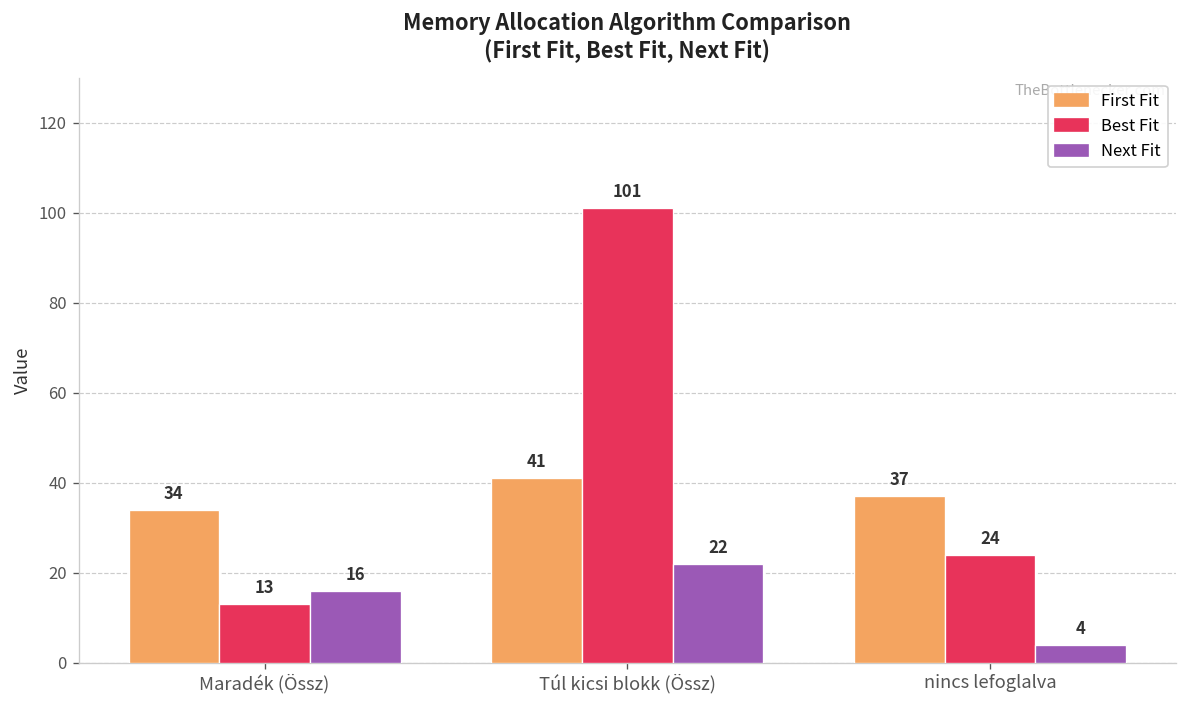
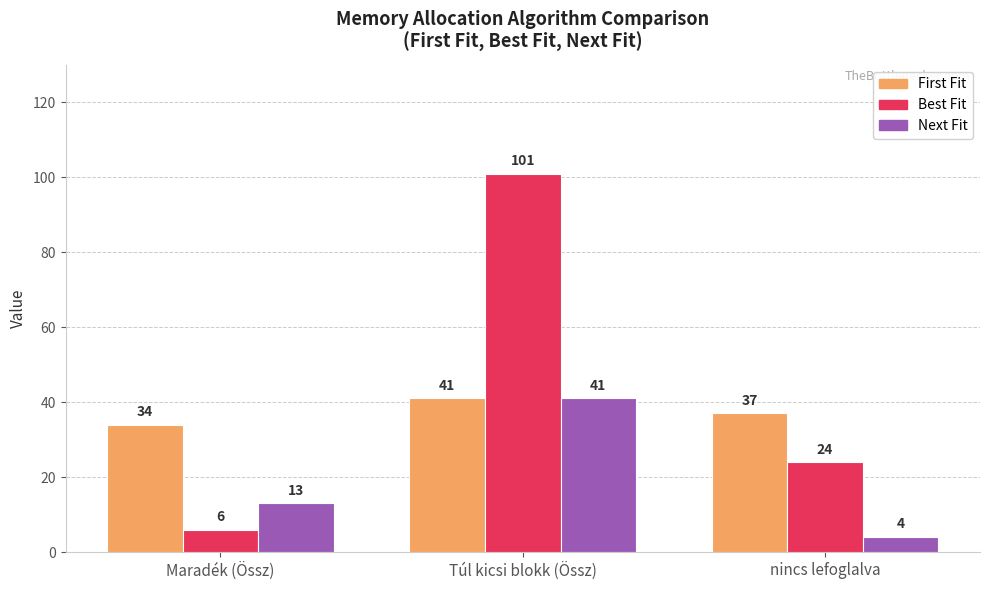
  {
    "First Fit": {
      "Maradék (Össz)": 34,
      "Túl kicsi blokk (Össz)": 41,
      "nincs lefoglalva": 37
    },
    "Best Fit": {
-     "Maradék (Össz)": 13,
+     "Maradék (Össz)": 6,
      "Túl kicsi blokk (Össz)": 101,
      "nincs lefoglalva": 24
    },
    "Next Fit": {
-     "Maradék (Össz)": 16,
-     "Túl kicsi blokk (Össz)": 22,
+     "Maradék (Össz)": 13,
+     "Túl kicsi blokk (Össz)": 41,
      "nincs lefoglalva": 4
    }
  }
